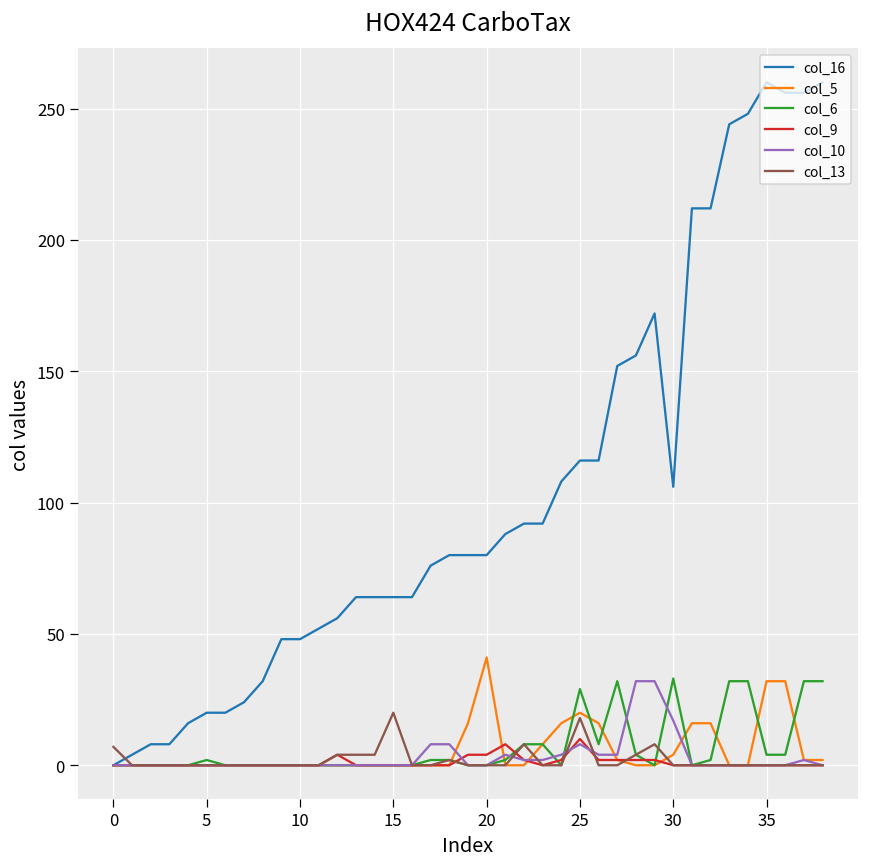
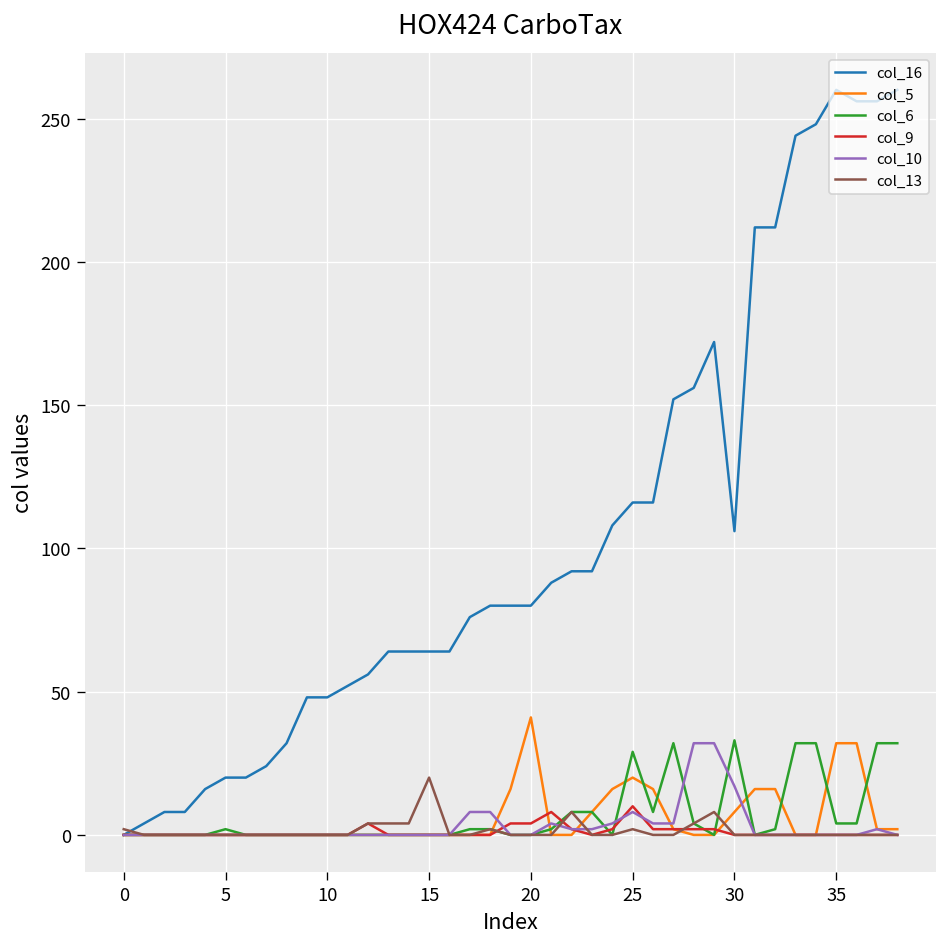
  {
    "col_16": {
      "5": 20,
      "10": 48,
      "15": 64,
      "20": 80,
      "25": 116,
      "30": 106
    },
    "col_5": {
      "20": 41,
      "25": 20,
-     "30": 4,
+     "30": 8,
      "35": 32
    },
    "col_6": {
      "5": 2,
      "25": 29,
      "30": 33,
      "35": 4
    },
    "col_9": {
      "20": 4,
      "25": 10
    },
    "col_10": {
      "25": 8,
      "30": 17
    },
    "col_13": {
-     "0": 7,
+     "0": 2,
      "15": 20,
-     "25": 18
+     "25": 2
    }
  }
